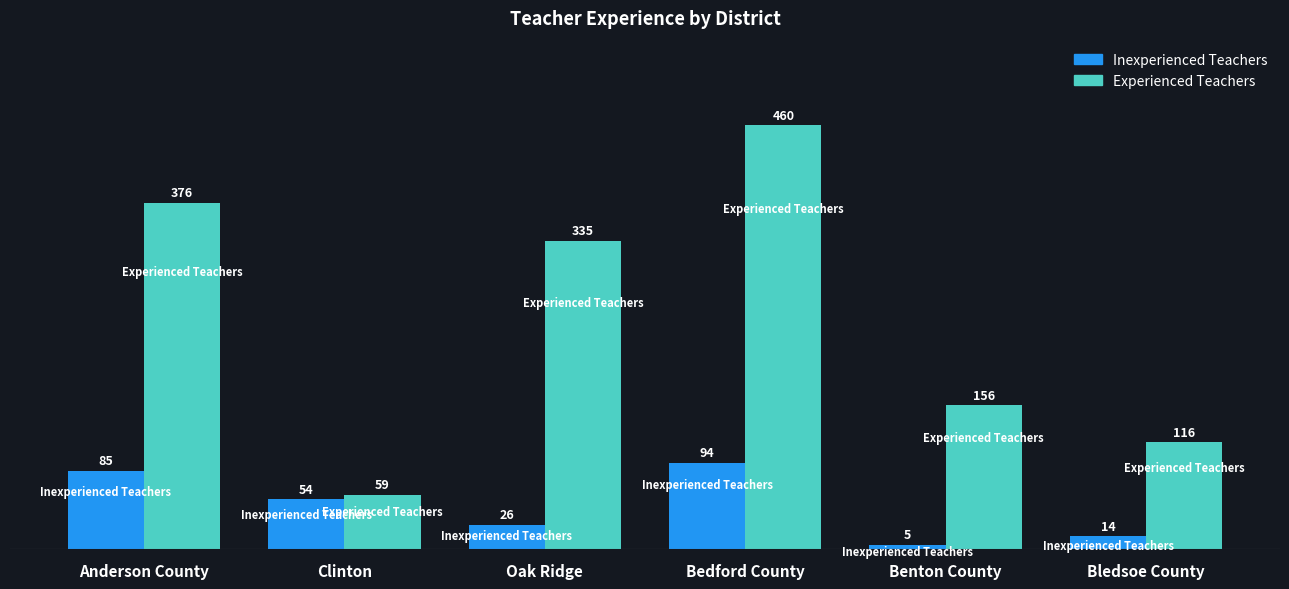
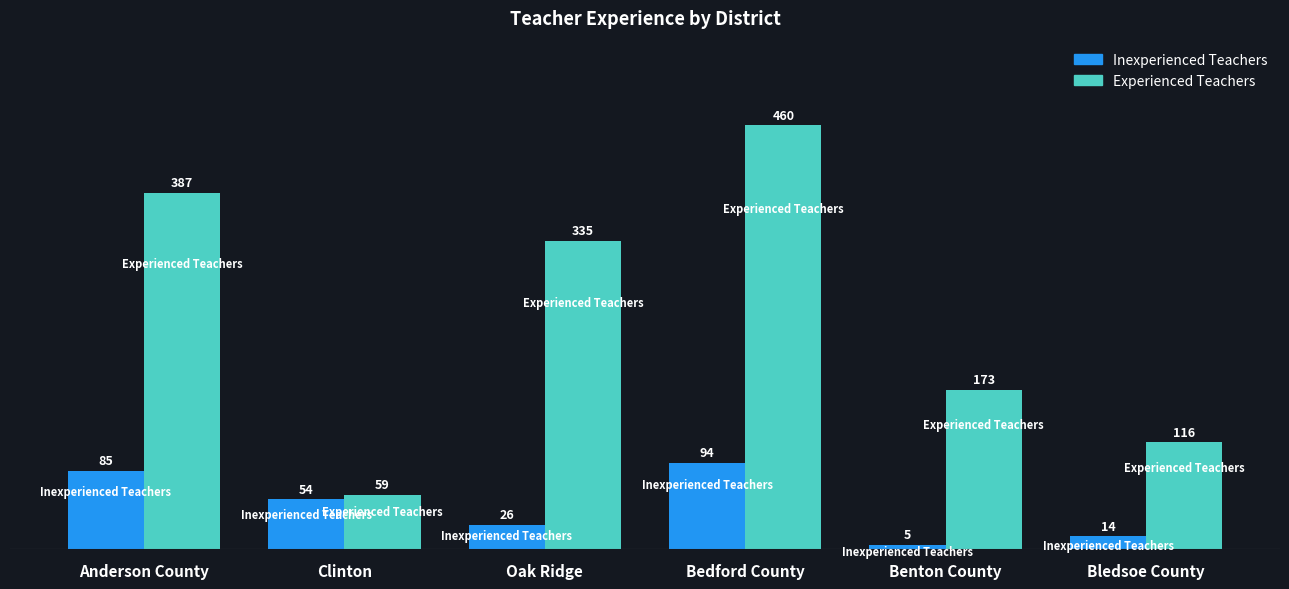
  {
    "Inexperienced Teachers": {
      "Anderson County": 85,
      "Clinton": 54,
      "Oak Ridge": 26,
      "Bedford County": 94,
      "Benton County": 5,
      "Bledsoe County": 14
    },
    "Experienced Teachers": {
-     "Anderson County": 376,
+     "Anderson County": 387,
      "Clinton": 59,
      "Oak Ridge": 335,
      "Bedford County": 460,
-     "Benton County": 156,
+     "Benton County": 173,
      "Bledsoe County": 116
    }
  }
